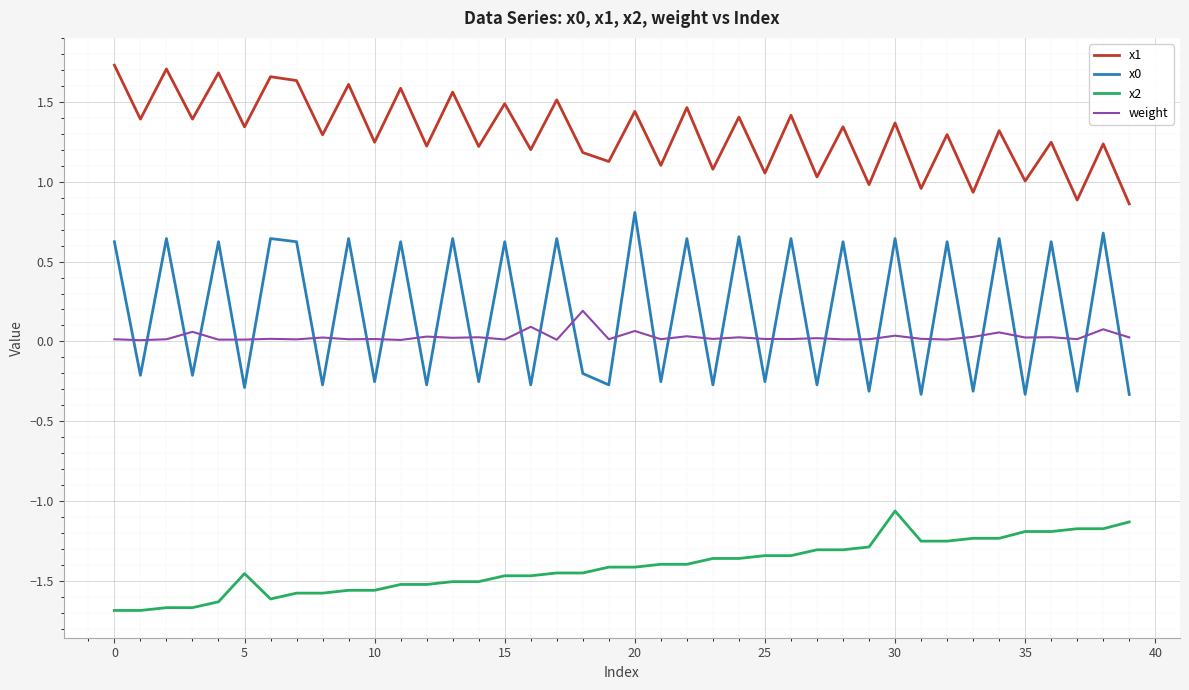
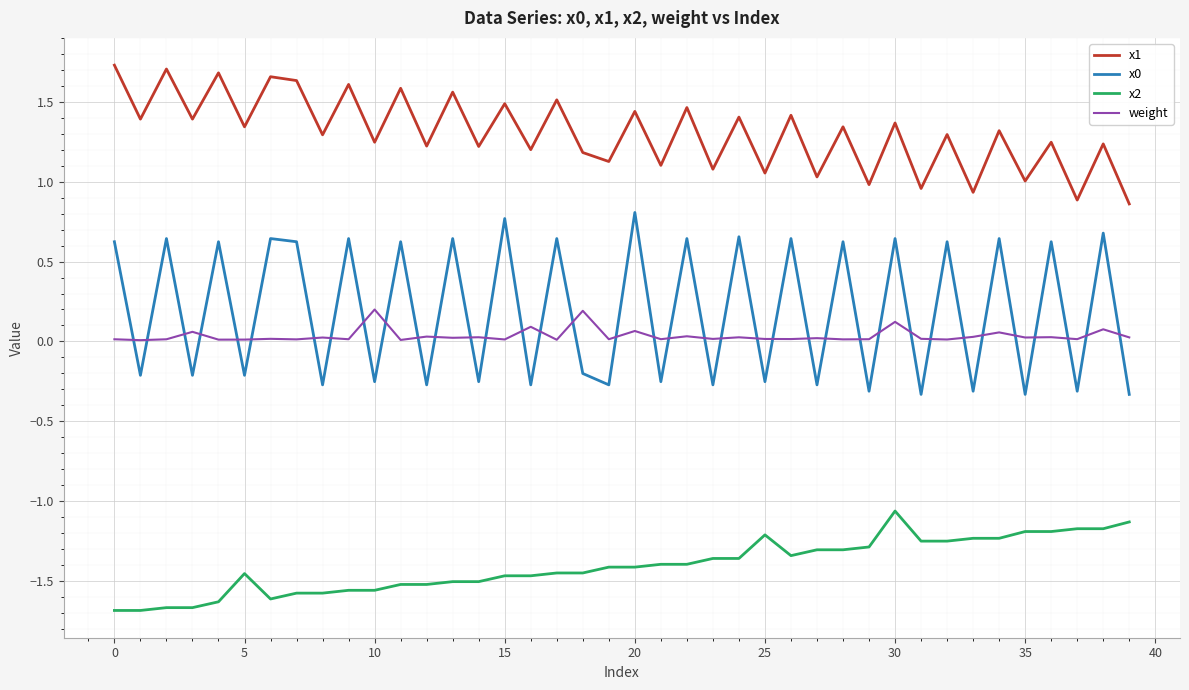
  {
    "x1": {
      "0": 1.73,
      "5": 1.34,
      "10": 1.25,
      "15": 1.49,
      "20": 1.44,
      "25": 1.05,
      "30": 1.37,
      "35": 1.01
    },
    "x0": {
      "0": 0.62,
-     "5": -0.29,
+     "5": -0.21,
      "10": -0.25,
-     "15": 0.62,
+     "15": 0.77,
      "20": 0.81,
      "25": -0.25,
      "30": 0.64,
      "35": -0.33
    },
    "x2": {
      "0": -1.69,
      "5": -1.46,
      "10": -1.56,
      "15": -1.47,
      "20": -1.41,
-     "25": -1.34,
+     "25": -1.21,
      "30": -1.06,
      "35": -1.19
    },
    "weight": {
      "0": 0.01,
      "5": 0.01,
-     "10": 0.01,
+     "10": 0.20,
      "15": 0.01,
      "20": 0.07,
      "25": 0.02,
-     "30": 0.04,
+     "30": 0.12,
      "35": 0.02
    }
  }
